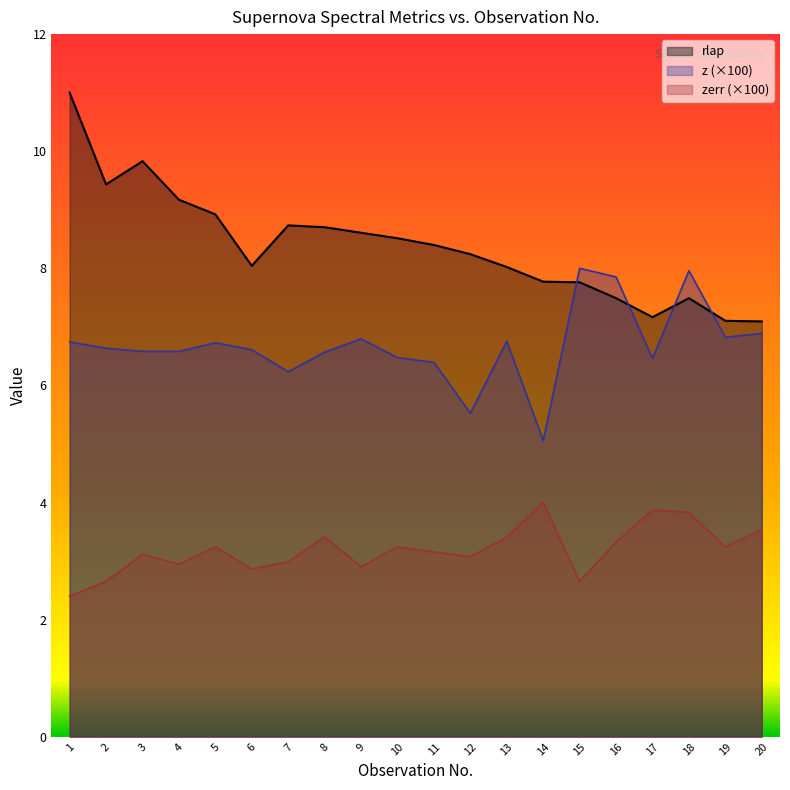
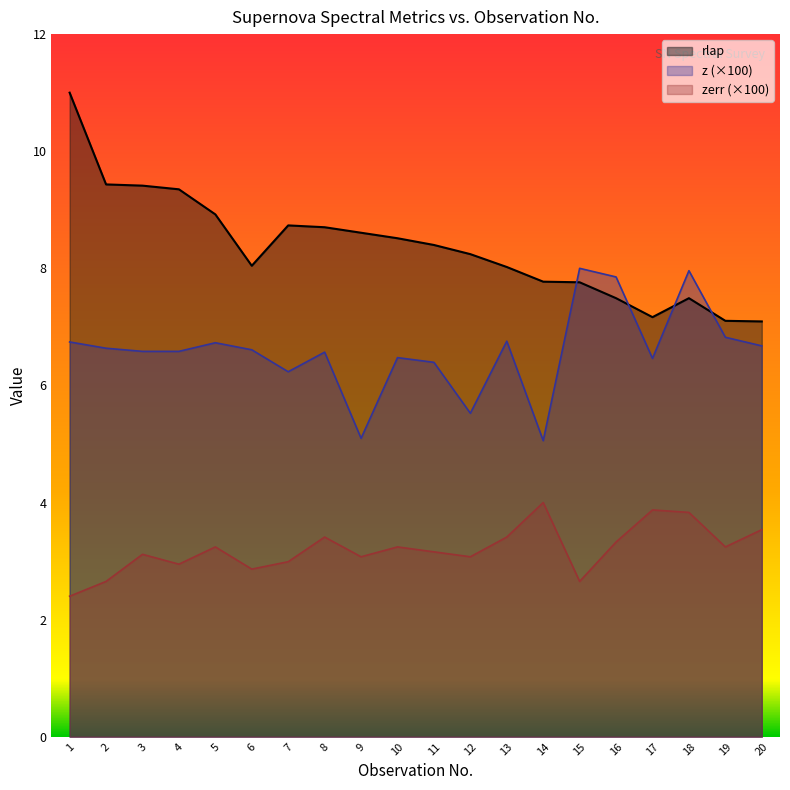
  {
    "rlap": {
      "1": 11.0,
      "2": 9.4,
-     "3": 9.8,
-     "4": 9.2,
+     "3": 9.4,
+     "4": 9.3,
      "5": 8.9,
      "6": 8.0,
      "7": 8.7,
      "8": 8.7,
      "9": 8.6,
      "10": 8.5,
      "11": 8.4,
      "12": 8.2,
      "13": 8.0,
      "14": 7.8,
      "15": 7.8,
      "16": 7.5,
      "17": 7.2,
      "18": 7.5,
      "19": 7.1,
      "20": 7.1
    },
    "z (×100)": {
      "1": 6.7,
      "2": 6.6,
      "3": 6.6,
      "4": 6.6,
      "5": 6.7,
      "6": 6.6,
      "7": 6.2,
      "8": 6.6,
-     "9": 6.8,
+     "9": 5.1,
      "10": 6.5,
      "11": 6.4,
      "12": 5.5,
      "13": 6.8,
      "14": 5.1,
      "15": 8.0,
      "16": 7.9,
      "17": 6.5,
      "18": 8.0,
      "19": 6.8,
-     "20": 6.9
+     "20": 6.7
    },
    "zerr (×100)": {
      "1": 2.4,
      "2": 2.7,
      "3": 3.1,
      "4": 2.9,
      "5": 3.2,
      "6": 2.9,
      "7": 3.0,
      "8": 3.4,
-     "9": 2.9,
+     "9": 3.1,
      "10": 3.2,
      "11": 3.2,
      "12": 3.1,
      "13": 3.4,
      "14": 4.0,
      "15": 2.7,
      "16": 3.3,
      "17": 3.9,
      "18": 3.8,
      "19": 3.2,
      "20": 3.5
    }
  }
